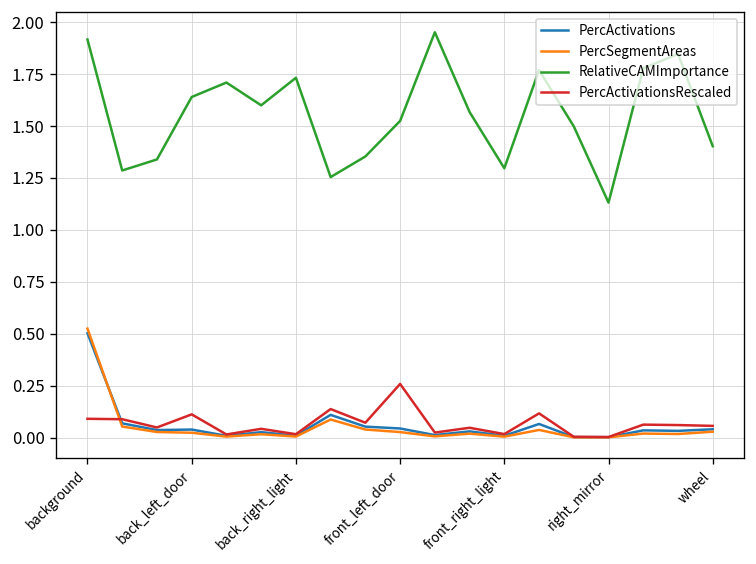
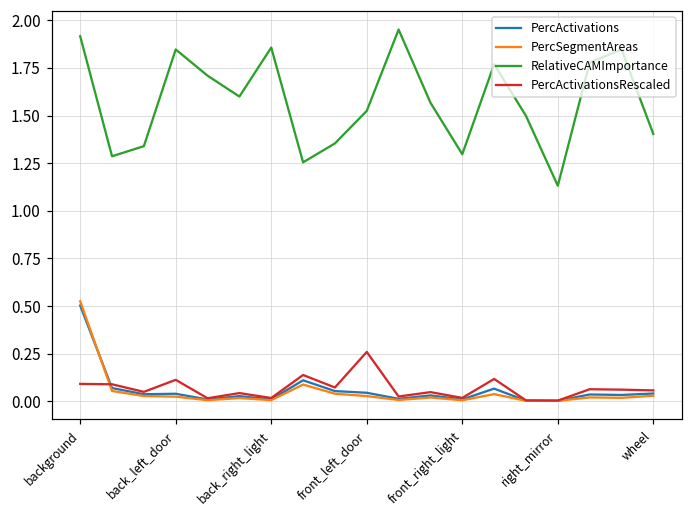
  {
    "PercActivations": {
      "background": 0.50,
      "back_left_door": 0.04,
      "front_left_door": 0.04
    },
    "PercSegmentAreas": {
      "background": 0.53,
      "back_left_door": 0.02,
      "front_left_door": 0.03
    },
    "RelativeCAMImportance": {
      "background": 1.92,
-     "back_left_door": 1.64,
-     "back_right_light": 1.73,
+     "back_left_door": 1.85,
+     "back_right_light": 1.86,
      "front_left_door": 1.52,
      "front_right_light": 1.30,
      "right_mirror": 1.13,
      "wheel": 1.40
    },
    "PercActivationsRescaled": {
      "background": 0.09,
      "back_left_door": 0.11,
      "front_left_door": 0.26,
      "wheel": 0.06
    }
  }
